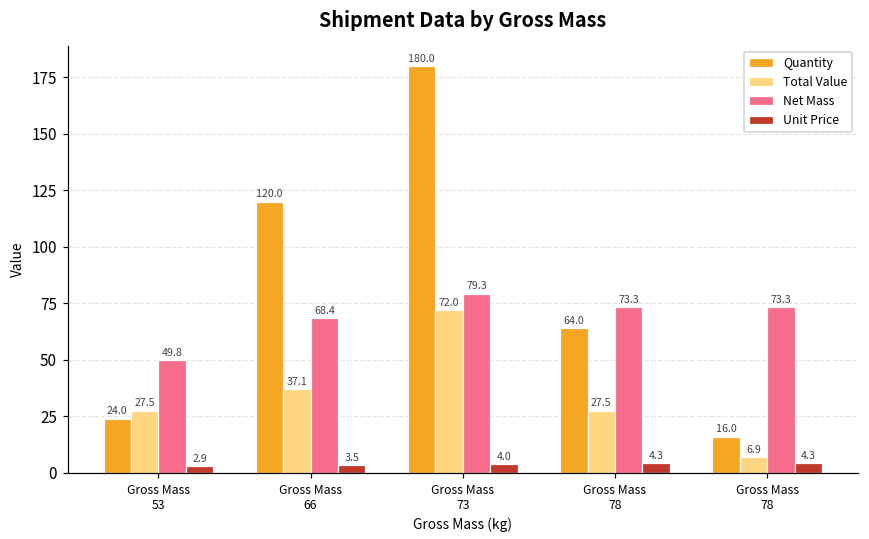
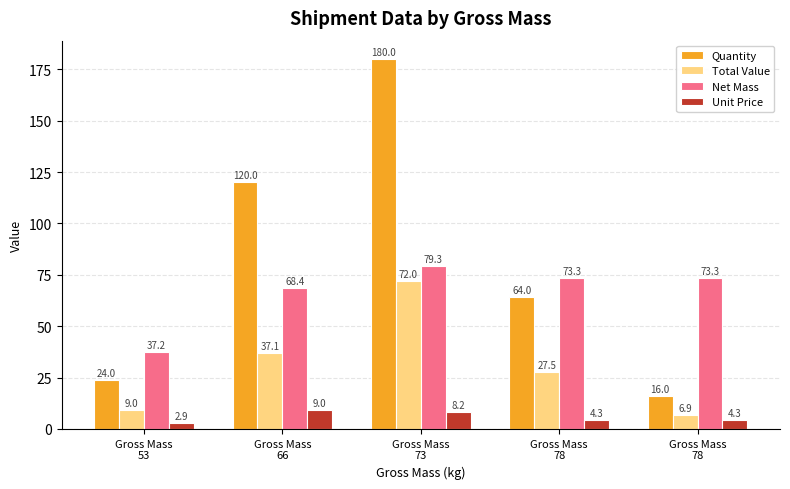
  {
    "Quantity": {
      "Gross Mass 53": 24.0,
      "Gross Mass 66": 120.0,
      "Gross Mass 73": 180.0
    },
    "Total Value": {
-     "Gross Mass 53": 27.5,
+     "Gross Mass 53": 9.0,
      "Gross Mass 66": 37.1,
      "Gross Mass 73": 72.0
    },
    "Net Mass": {
-     "Gross Mass 53": 49.8,
+     "Gross Mass 53": 37.2,
      "Gross Mass 66": 68.4,
      "Gross Mass 73": 79.3
    },
    "Unit Price": {
      "Gross Mass 53": 2.9,
-     "Gross Mass 66": 3.5,
-     "Gross Mass 73": 4.0
+     "Gross Mass 66": 9.0,
+     "Gross Mass 73": 8.2
    }
  }
